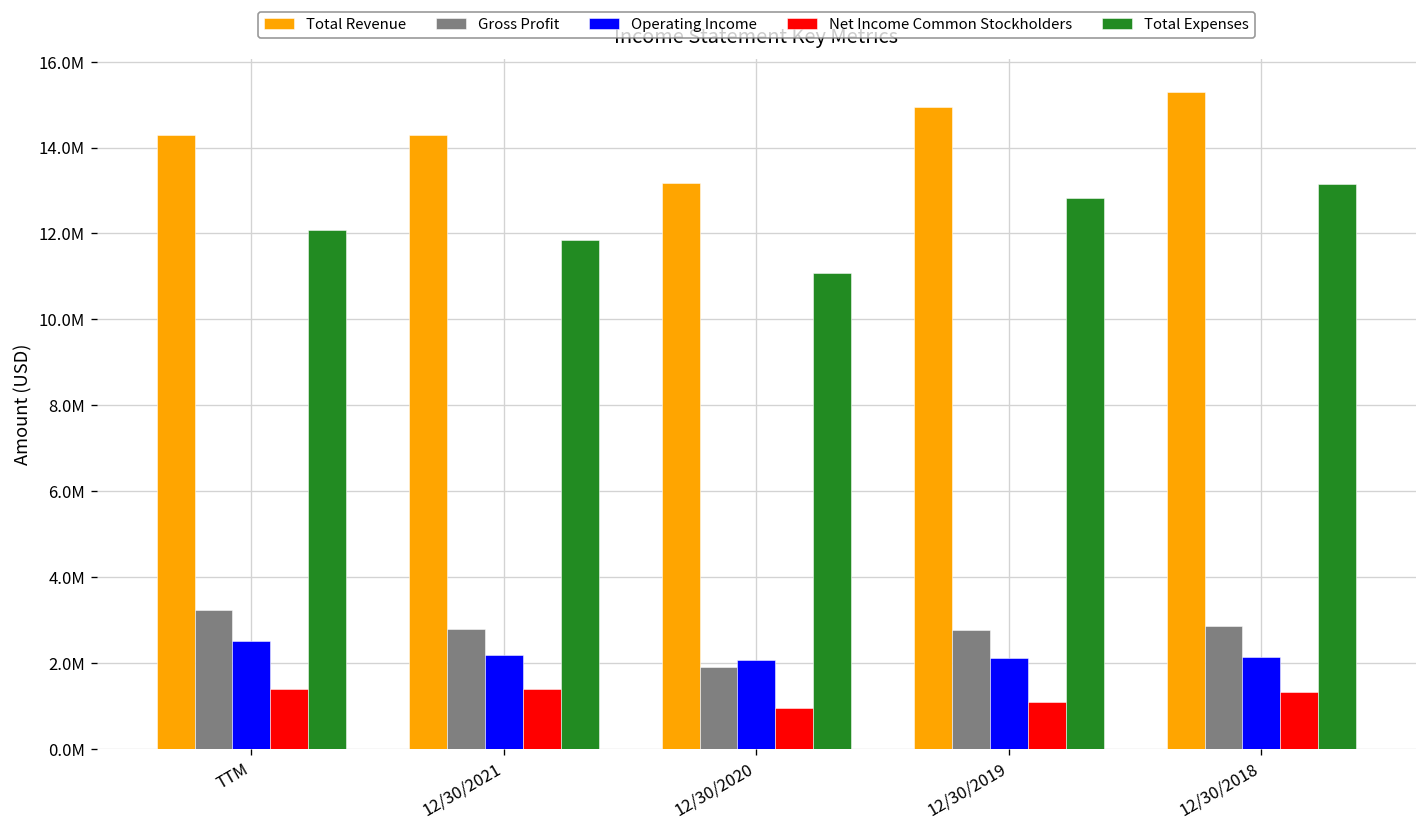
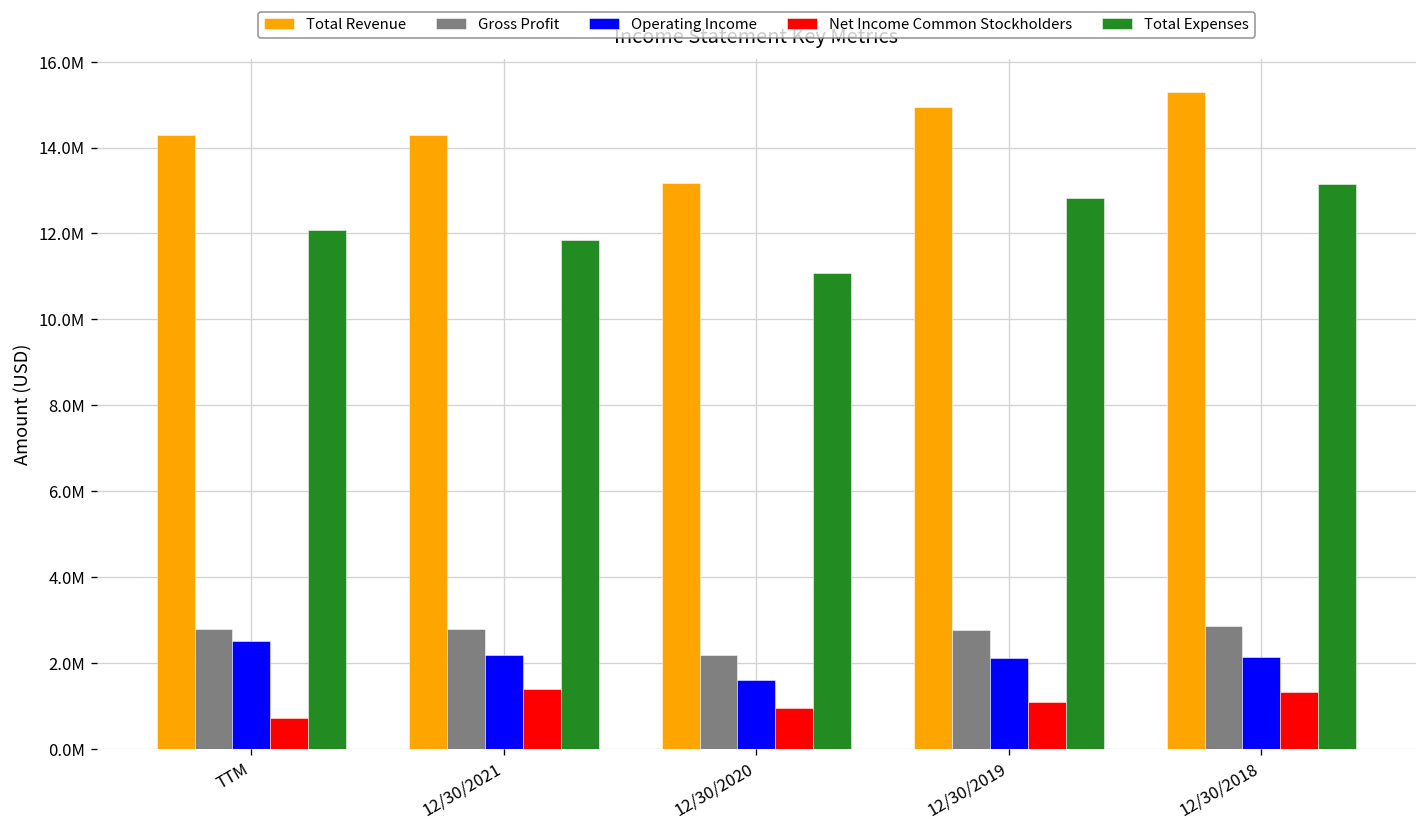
  {
    "Total Revenue": {
      "TTM": 14300000,
      "12/30/2021": 14300000,
      "12/30/2020": 13200000,
      "12/30/2019": 15000000,
      "12/30/2018": 15300000
    },
    "Gross Profit": {
-     "TTM": 3200000,
+     "TTM": 2800000,
      "12/30/2021": 2800000,
-     "12/30/2020": 1900000,
+     "12/30/2020": 2200000,
      "12/30/2019": 2800000,
      "12/30/2018": 2900000
    },
    "Operating Income": {
      "TTM": 2500000,
      "12/30/2021": 2200000,
-     "12/30/2020": 2100000,
+     "12/30/2020": 1600000,
      "12/30/2019": 2100000,
      "12/30/2018": 2100000
    },
    "Net Income Common Stockholders": {
-     "TTM": 1400000,
+     "TTM": 700000,
      "12/30/2021": 1400000,
      "12/30/2020": 900000,
      "12/30/2019": 1100000,
      "12/30/2018": 1300000
    },
    "Total Expenses": {
      "TTM": 12100000,
      "12/30/2021": 11900000,
      "12/30/2020": 11100000,
      "12/30/2019": 12800000,
      "12/30/2018": 13200000
    }
  }
